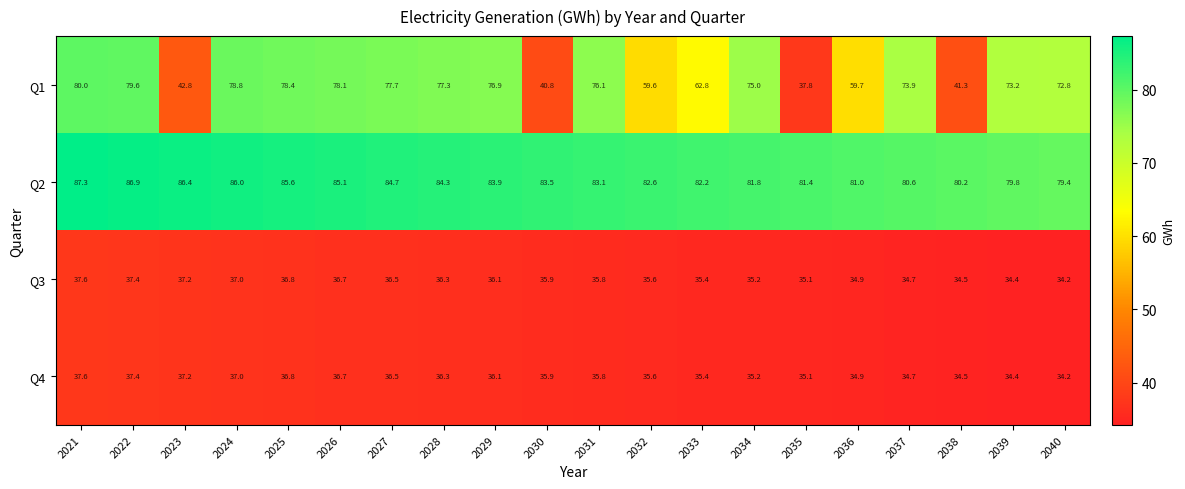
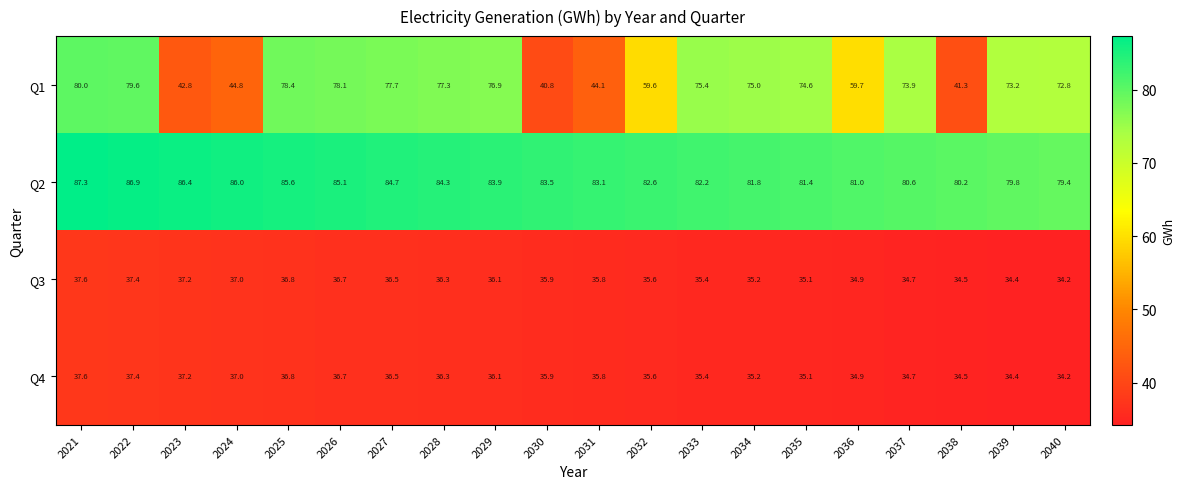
  {
    "Q1": {
      "2021": 80.0,
      "2022": 79.6,
      "2023": 42.8,
-     "2024": 78.8,
+     "2024": 44.8,
      "2025": 78.4,
      "2026": 78.1,
      "2027": 77.7,
      "2028": 77.3,
      "2029": 76.9,
      "2030": 40.8,
-     "2031": 76.1,
+     "2031": 44.1,
      "2032": 59.6,
-     "2033": 62.8,
+     "2033": 75.4,
      "2034": 75.0,
-     "2035": 37.8,
+     "2035": 74.6,
      "2036": 59.7,
      "2037": 73.9,
      "2038": 41.3,
      "2039": 73.2,
      "2040": 72.8
    },
    "Q2": {
      "2021": 87.3,
      "2022": 86.9,
      "2023": 86.4,
      "2024": 86.0,
      "2025": 85.6,
      "2026": 85.1,
      "2027": 84.7,
      "2028": 84.3,
      "2029": 83.9,
      "2030": 83.5,
      "2031": 83.1,
      "2032": 82.6,
      "2033": 82.2,
      "2034": 81.8,
      "2035": 81.4,
      "2036": 81.0,
      "2037": 80.6,
      "2038": 80.2,
      "2039": 79.8,
      "2040": 79.4
    },
    "Q3": {
      "2021": 37.6,
      "2022": 37.4,
      "2023": 37.2,
      "2024": 37.0,
      "2025": 36.8,
      "2026": 36.7,
      "2027": 36.5,
      "2028": 36.3,
      "2029": 36.1,
      "2030": 35.9,
      "2031": 35.8,
      "2032": 35.6,
      "2033": 35.4,
      "2034": 35.2,
      "2035": 35.1,
      "2036": 34.9,
      "2037": 34.7,
      "2038": 34.5,
      "2039": 34.4,
      "2040": 34.2
    },
    "Q4": {
      "2021": 37.6,
      "2022": 37.4,
      "2023": 37.2,
      "2024": 37.0,
      "2025": 36.8,
      "2026": 36.7,
      "2027": 36.5,
      "2028": 36.3,
      "2029": 36.1,
      "2030": 35.9,
      "2031": 35.8,
      "2032": 35.6,
      "2033": 35.4,
      "2034": 35.2,
      "2035": 35.1,
      "2036": 34.9,
      "2037": 34.7,
      "2038": 34.5,
      "2039": 34.4,
      "2040": 34.2
    }
  }
